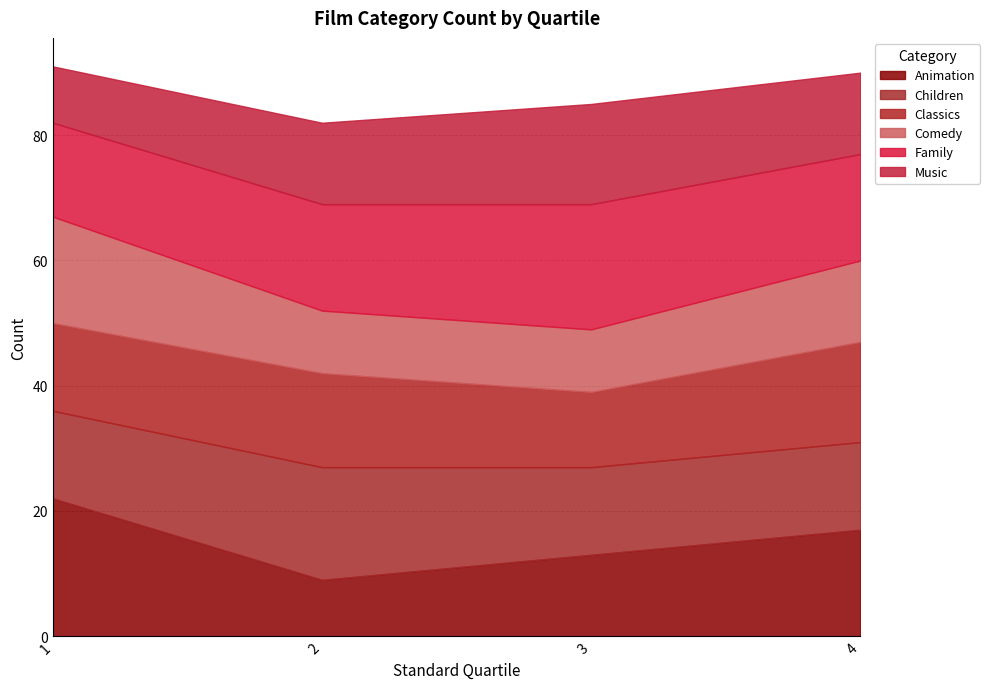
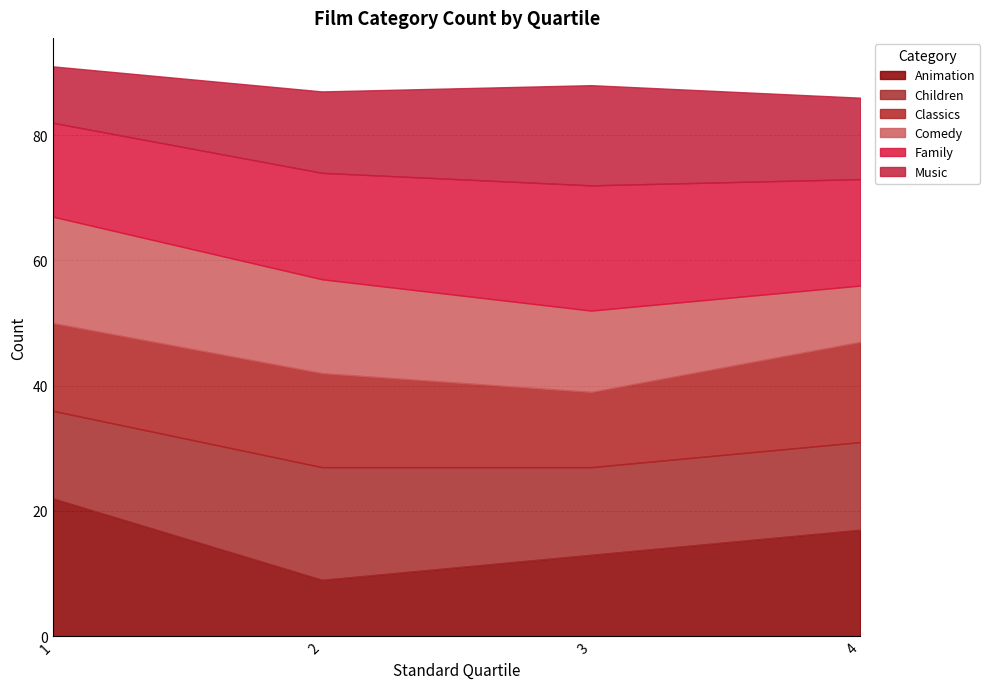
  {
    "Animation": {
      "1": 22,
      "2": 9,
      "3": 13,
      "4": 17
    },
    "Comedy": {
      "1": 17,
-     "2": 10,
-     "3": 10,
-     "4": 13
+     "2": 15,
+     "3": 13,
+     "4": 9
    }
  }
